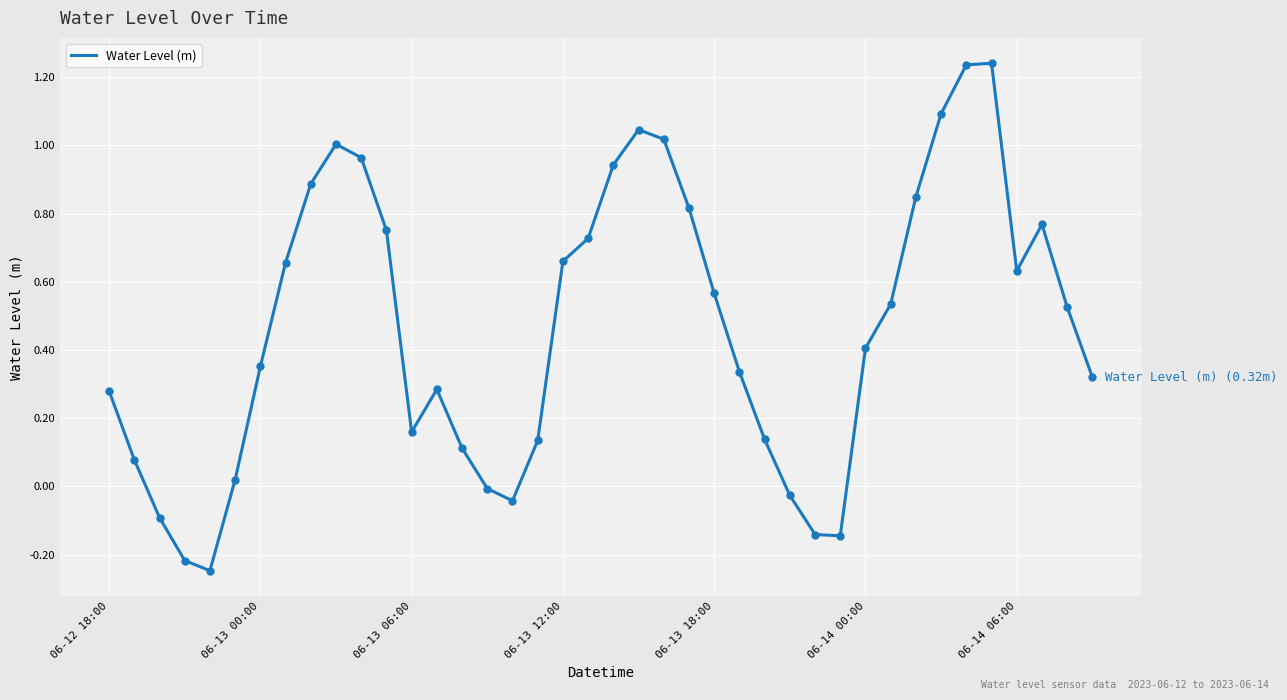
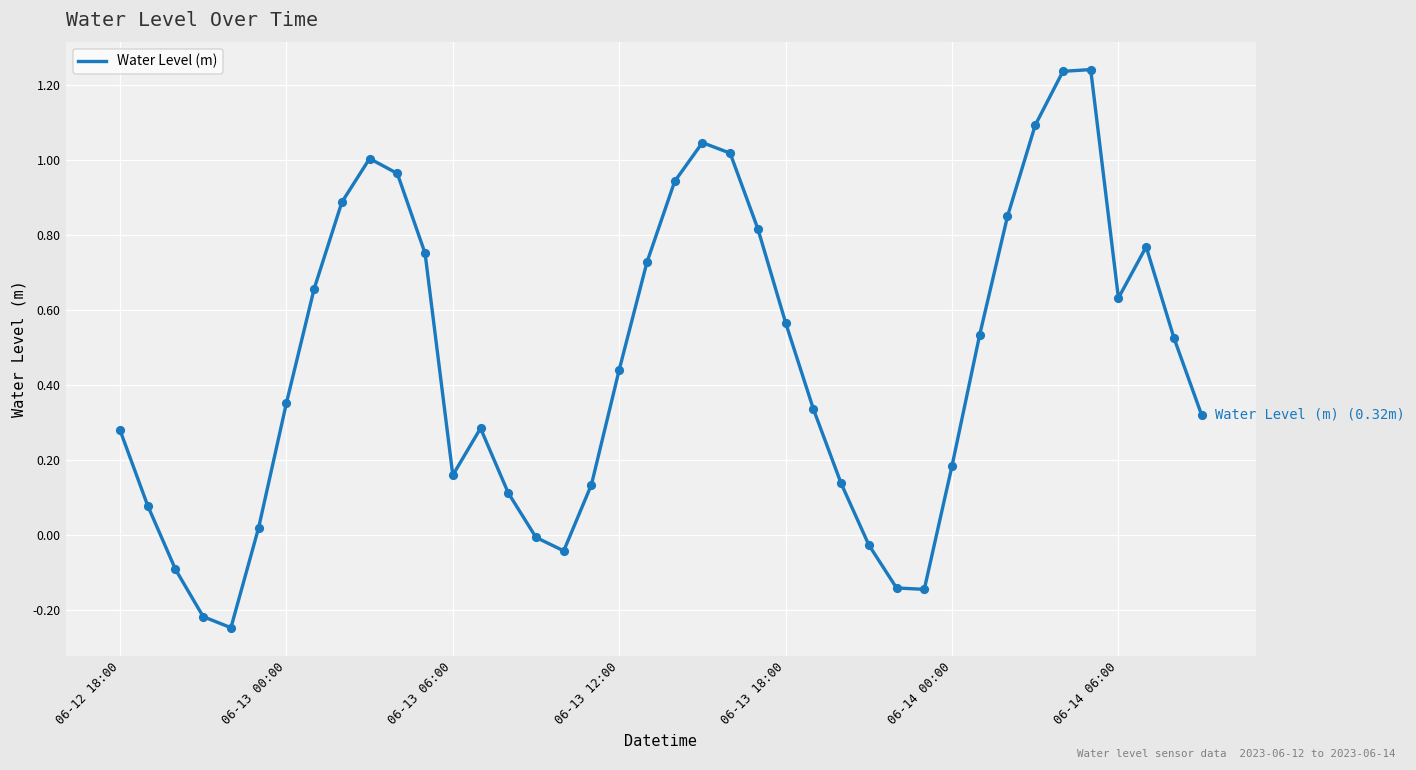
  {
    "06-12 18:00": 0.28,
    "06-13 00:00": 0.35,
    "06-13 06:00": 0.16,
-   "06-13 12:00": 0.66,
+   "06-13 12:00": 0.44,
    "06-13 18:00": 0.57,
-   "06-14 00:00": 0.41,
+   "06-14 00:00": 0.18,
    "06-14 06:00": 0.63
  }
